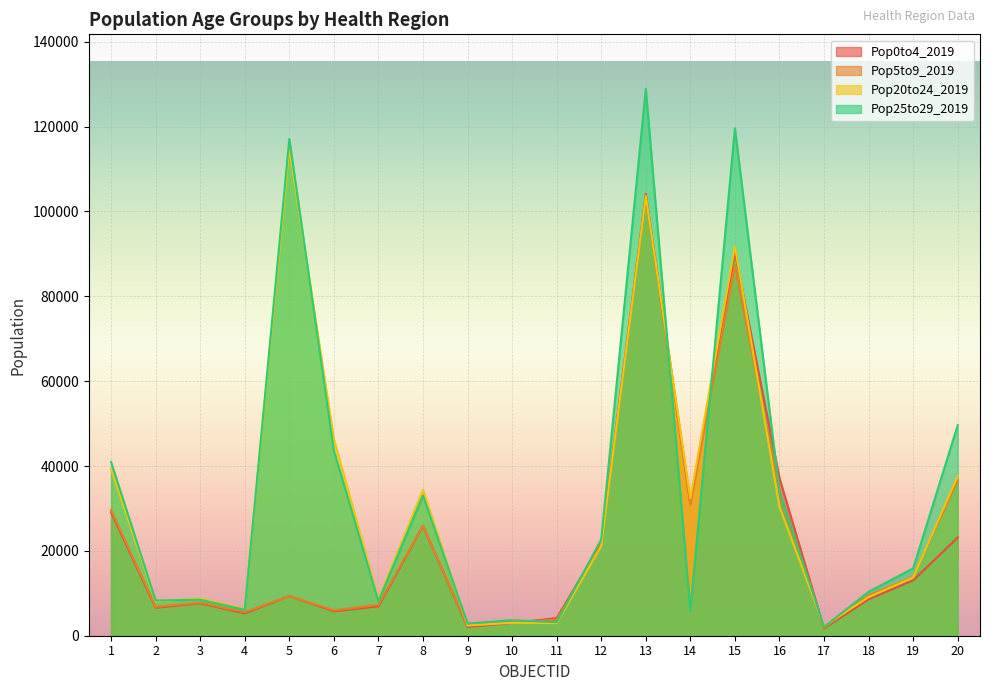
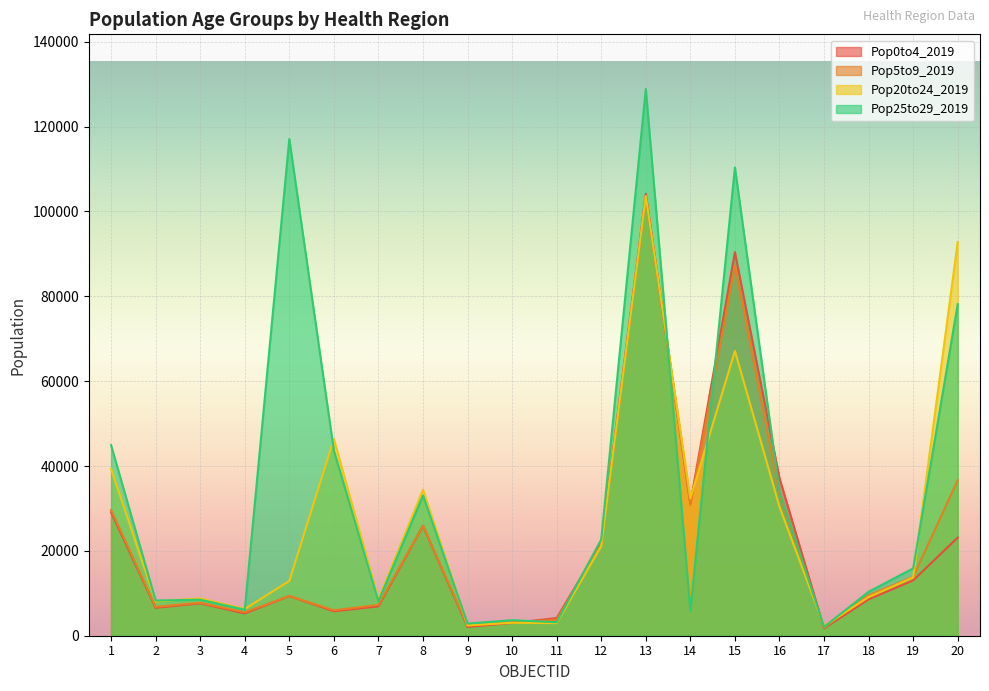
  {
    "Pop20to24_2019": {
      "1": 39000,
-     "5": 115000,
+     "5": 13000,
      "6": 46000,
      "8": 34000,
      "14": 32000,
-     "15": 92000,
+     "15": 67000,
      "16": 30000,
-     "20": 38000
+     "20": 93000
    },
    "Pop25to29_2019": {
-     "1": 41000,
+     "1": 45000,
      "5": 117000,
      "6": 44000,
      "8": 33000,
      "12": 23000,
      "13": 129000,
      "14": 6000,
-     "15": 120000,
+     "15": 110000,
      "18": 10000,
      "19": 16000,
-     "20": 50000
+     "20": 78000
    }
  }
